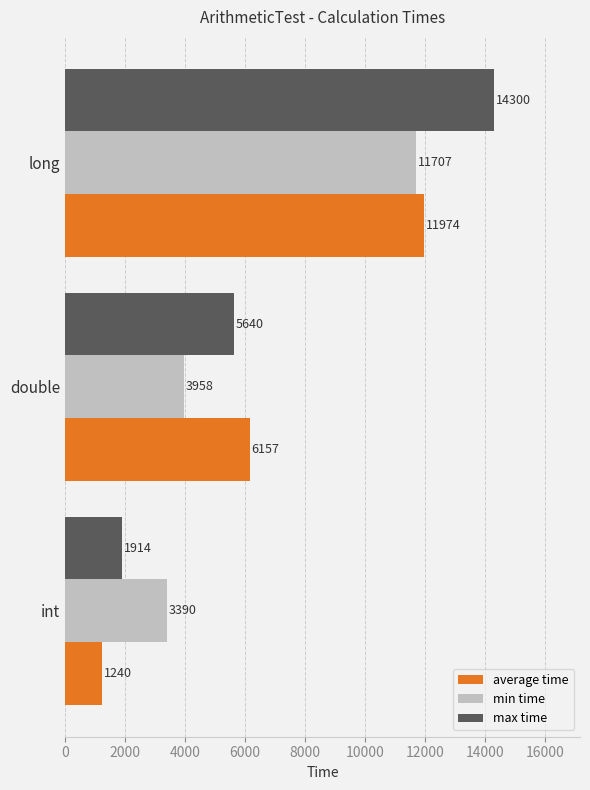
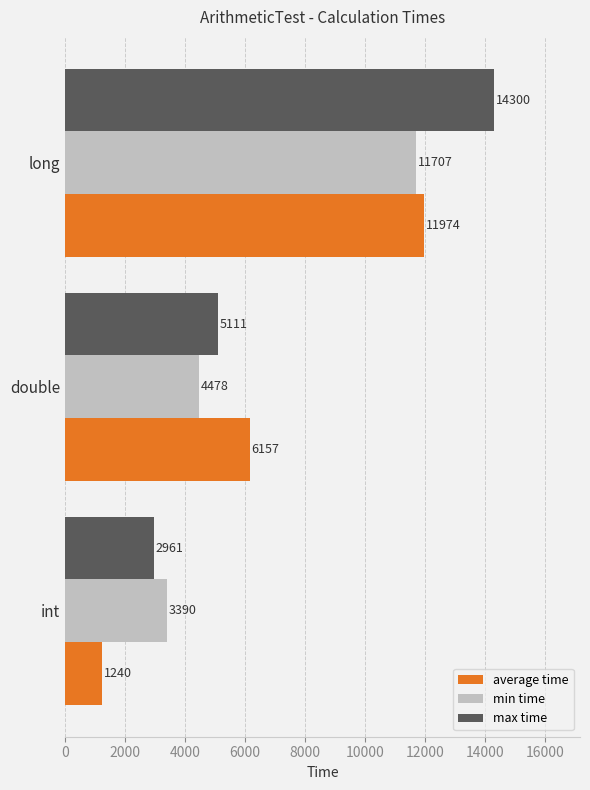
  {
    "average time": {
      "long": 11974,
      "double": 6157,
      "int": 1240
    },
    "min time": {
      "long": 11707,
-     "double": 3958,
+     "double": 4478,
      "int": 3390
    },
    "max time": {
      "long": 14300,
-     "double": 5640,
-     "int": 1914
+     "double": 5111,
+     "int": 2961
    }
  }
